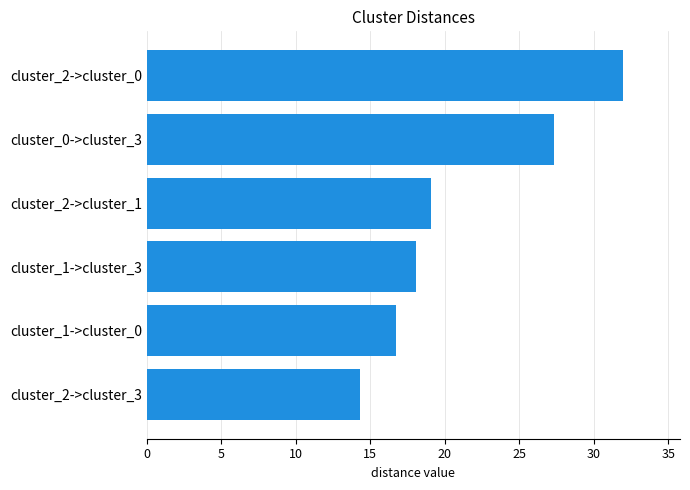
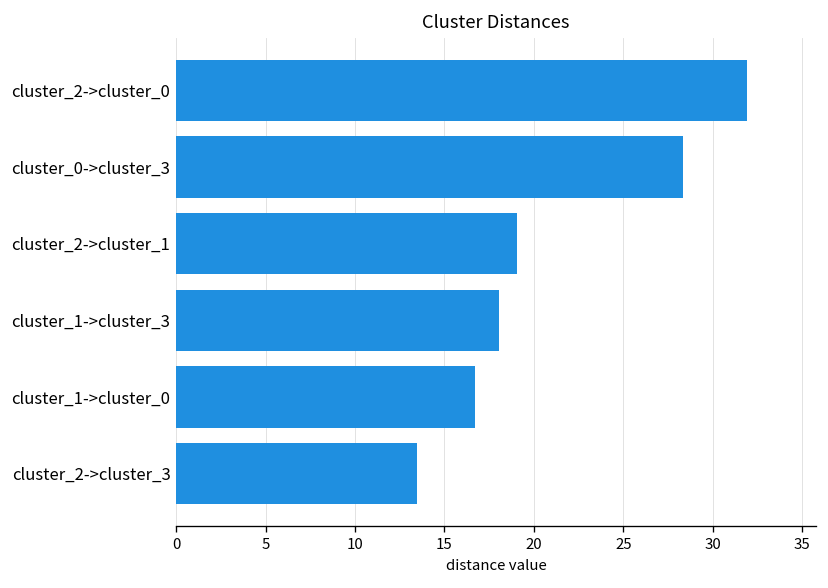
  {
    "cluster_2->cluster_0": 31.9,
-   "cluster_0->cluster_3": 27.3,
+   "cluster_0->cluster_3": 28.4,
    "cluster_2->cluster_1": 19.0,
    "cluster_1->cluster_3": 18.1,
    "cluster_1->cluster_0": 16.7,
-   "cluster_2->cluster_3": 14.3
+   "cluster_2->cluster_3": 13.5
  }
